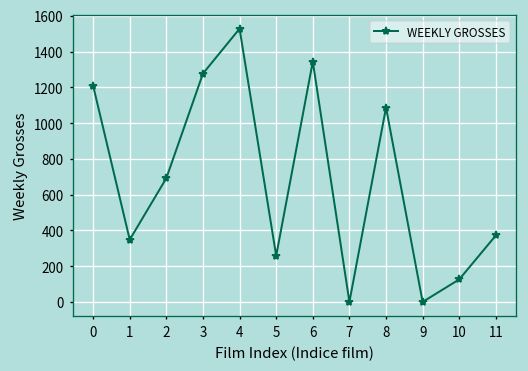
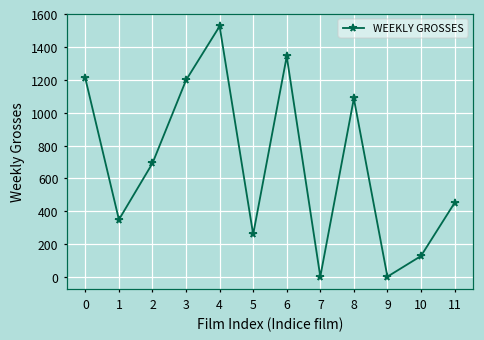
  {
    "0": 1210,
    "1": 350,
    "2": 690,
-   "3": 1280,
+   "3": 1200,
    "4": 1530,
    "5": 260,
    "6": 1340,
    "7": 0,
    "8": 1090,
    "9": 0,
    "10": 130,
-   "11": 370
+   "11": 450
  }
